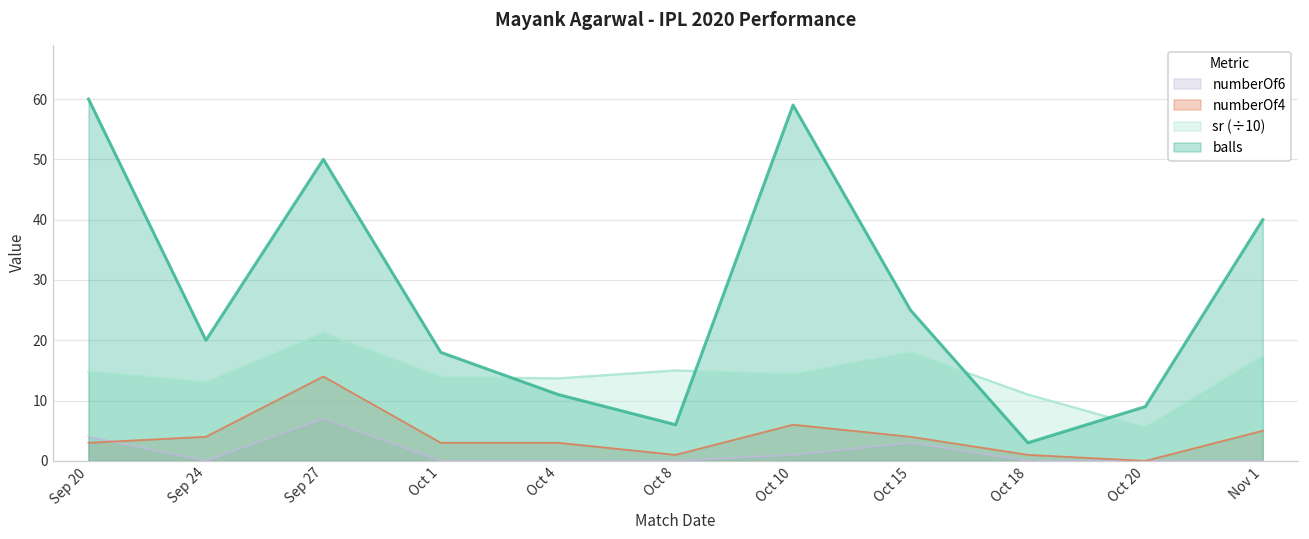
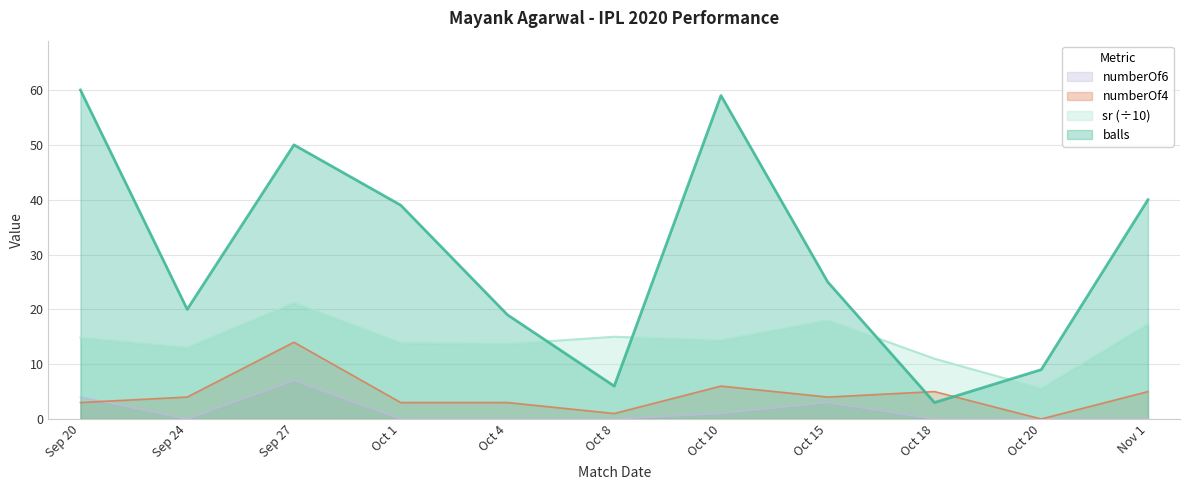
  {
    "numberOf4": {
      "Sep 20": 3,
      "Sep 24": 4,
      "Sep 27": 14,
      "Oct 1": 3,
      "Oct 4": 3,
      "Oct 8": 1,
      "Oct 10": 6,
      "Oct 15": 4,
-     "Oct 18": 1,
+     "Oct 18": 5,
      "Nov 1": 5
    },
    "balls": {
      "Sep 20": 60,
      "Sep 24": 20,
      "Sep 27": 50,
-     "Oct 1": 18,
-     "Oct 4": 11,
+     "Oct 1": 39,
+     "Oct 4": 19,
      "Oct 8": 6,
      "Oct 10": 59,
      "Oct 15": 25,
      "Oct 18": 3,
      "Oct 20": 9,
      "Nov 1": 40
    }
  }
